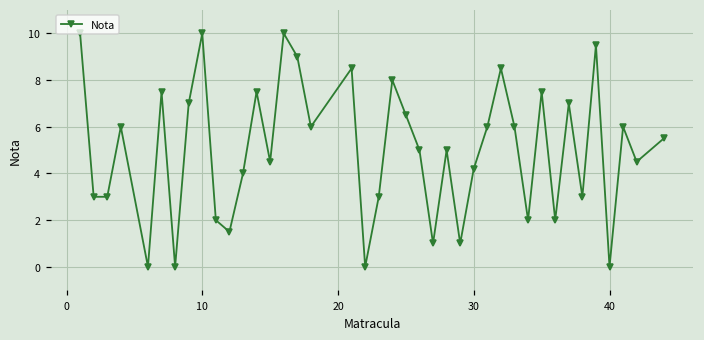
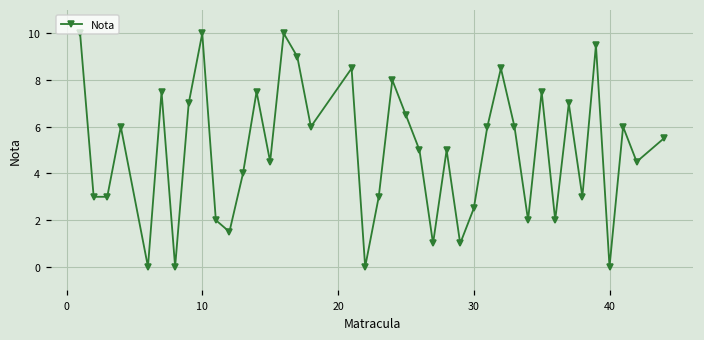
  {
    "10": 10.0,
-   "30": 4.2,
+   "30": 2.5,
    "40": 0.0
  }
